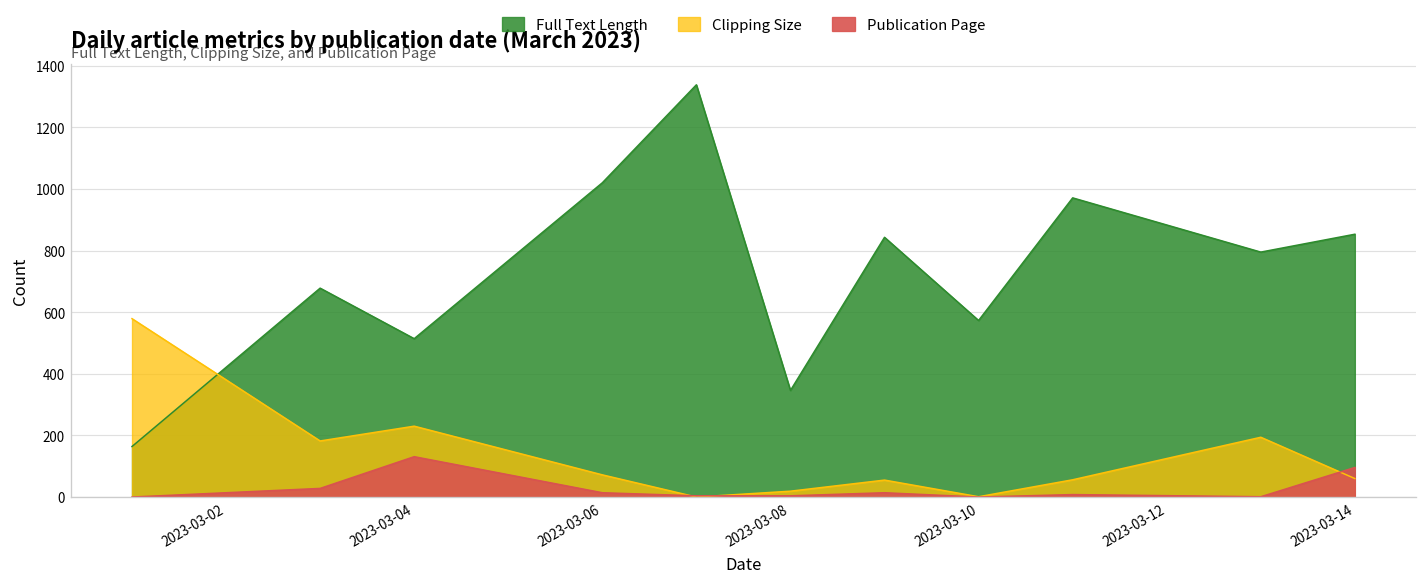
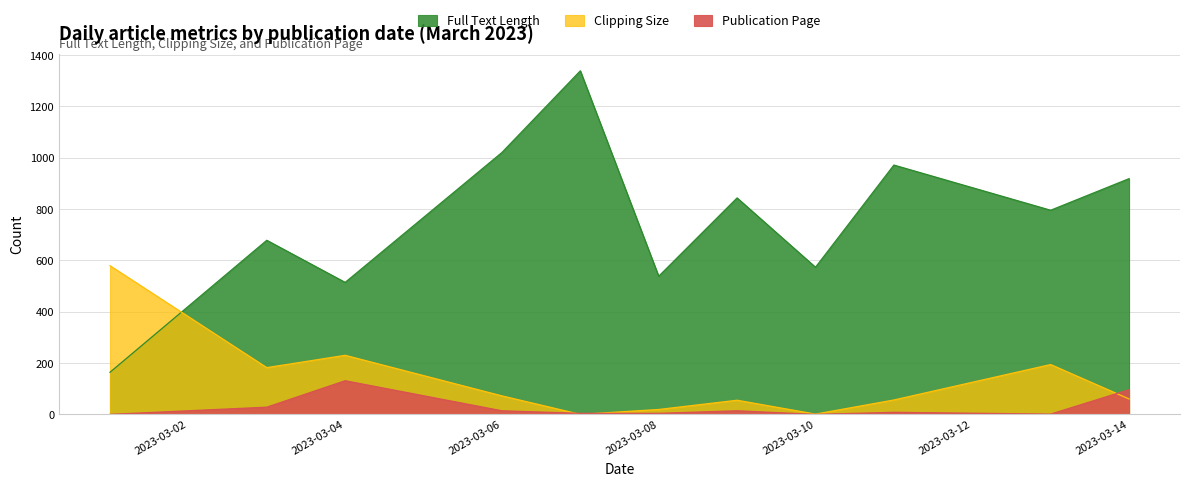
  {
    "Full Text Length": {
      "2023-03-04": 510,
      "2023-03-06": 1020,
-     "2023-03-08": 350,
+     "2023-03-08": 540,
      "2023-03-10": 570,
-     "2023-03-14": 850
+     "2023-03-14": 920
    },
    "Clipping Size": {
      "2023-03-04": 230,
      "2023-03-06": 70,
      "2023-03-08": 20,
      "2023-03-14": 60
    },
    "Publication Page": {
      "2023-03-04": 130,
      "2023-03-06": 10,
      "2023-03-08": 0,
      "2023-03-14": 100
    }
  }
